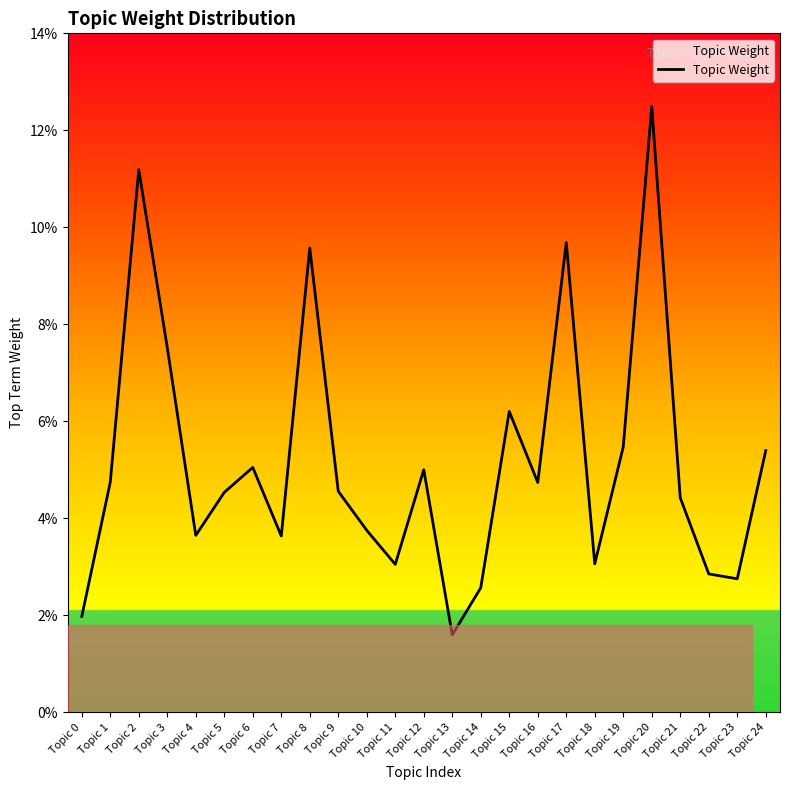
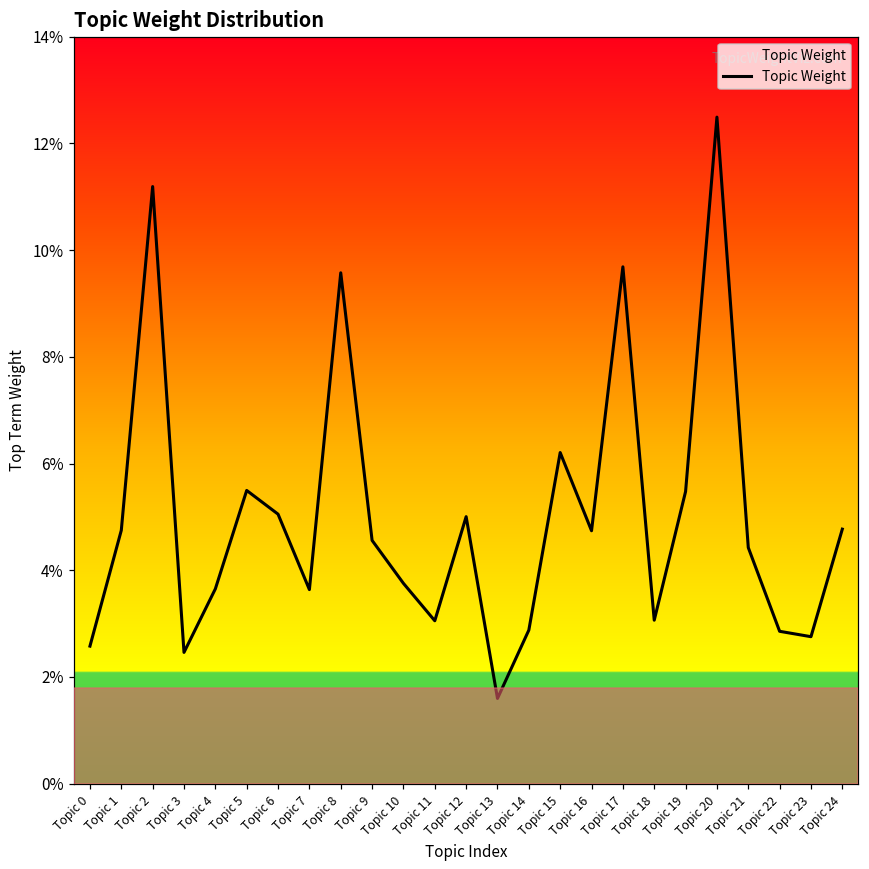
  {
-   "Topic 0": "2.0%",
+   "Topic 0": "2.6%",
    "Topic 1": "4.7%",
    "Topic 2": "11.2%",
-   "Topic 3": "7.5%",
+   "Topic 3": "2.5%",
    "Topic 4": "3.7%",
-   "Topic 5": "4.5%",
+   "Topic 5": "5.5%",
    "Topic 6": "5.1%",
    "Topic 7": "3.6%",
    "Topic 8": "9.6%",
    "Topic 9": "4.6%",
    "Topic 10": "3.8%",
    "Topic 11": "3.1%",
    "Topic 12": "5.0%",
-   "Topic 14": "2.6%",
+   "Topic 14": "2.9%",
    "Topic 15": "6.2%",
    "Topic 16": "4.7%",
    "Topic 17": "9.7%",
    "Topic 18": "3.1%",
    "Topic 19": "5.5%",
    "Topic 20": "12.5%",
    "Topic 21": "4.4%",
    "Topic 22": "2.9%",
    "Topic 23": "2.8%",
-   "Topic 24": "5.4%"
+   "Topic 24": "4.8%"
  }
